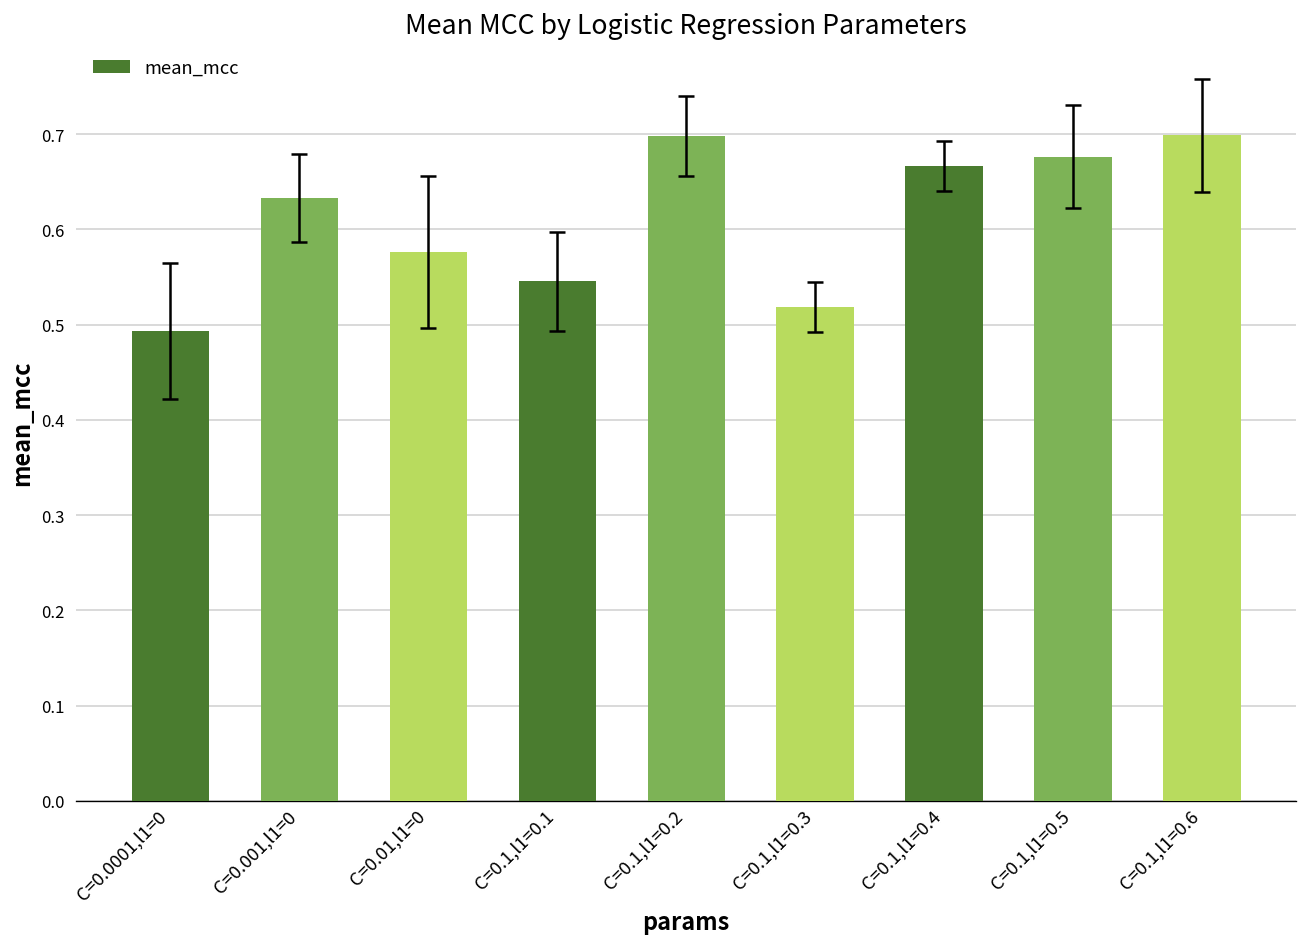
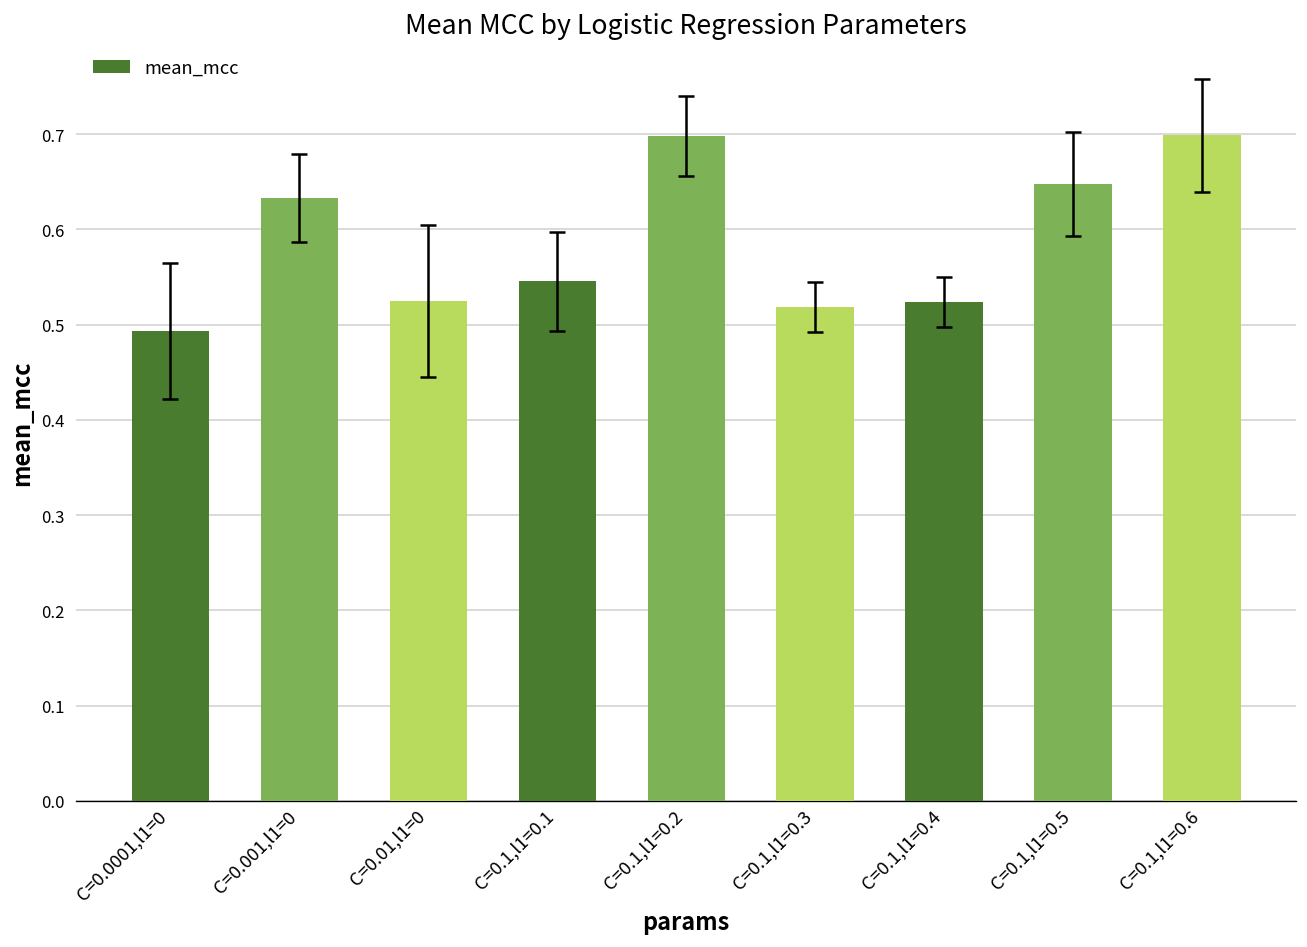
  {
    "mean_mcc": {
      "C=0.0001,l1=0": 0.49,
      "C=0.001,l1=0": 0.63,
-     "C=0.01,l1=0": 0.58,
+     "C=0.01,l1=0": 0.53,
      "C=0.1,l1=0.1": 0.55,
      "C=0.1,l1=0.2": 0.70,
      "C=0.1,l1=0.3": 0.52,
-     "C=0.1,l1=0.4": 0.67,
-     "C=0.1,l1=0.5": 0.68,
+     "C=0.1,l1=0.4": 0.52,
+     "C=0.1,l1=0.5": 0.65,
      "C=0.1,l1=0.6": 0.70
    }
  }
